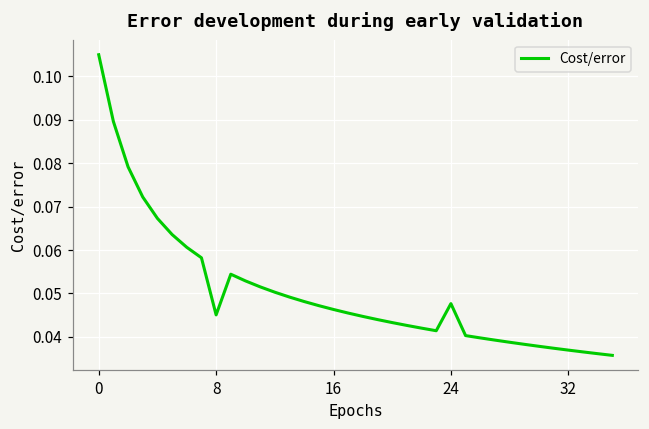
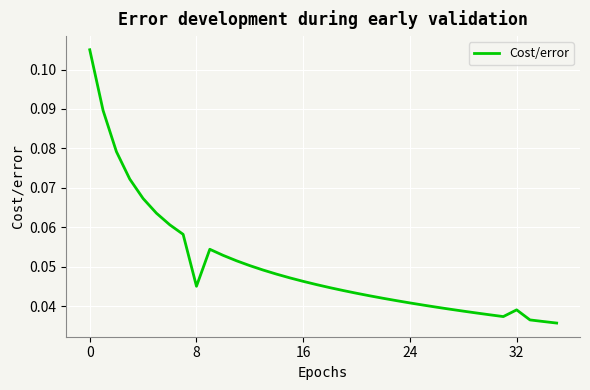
  {
    "0": 0.105,
    "8": 0.045,
    "16": 0.046,
-   "24": 0.048,
-   "32": 0.037
+   "24": 0.041,
+   "32": 0.039
  }
